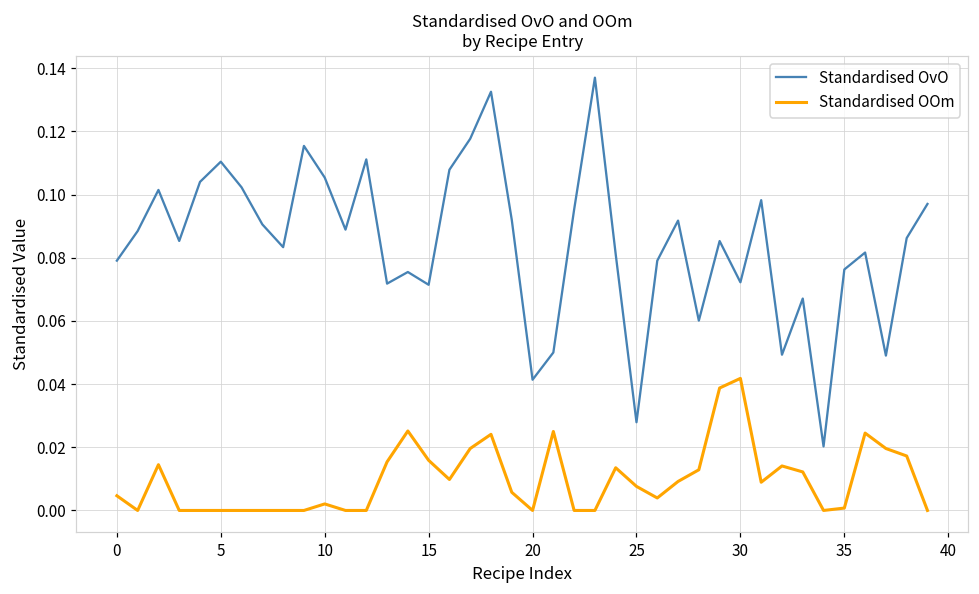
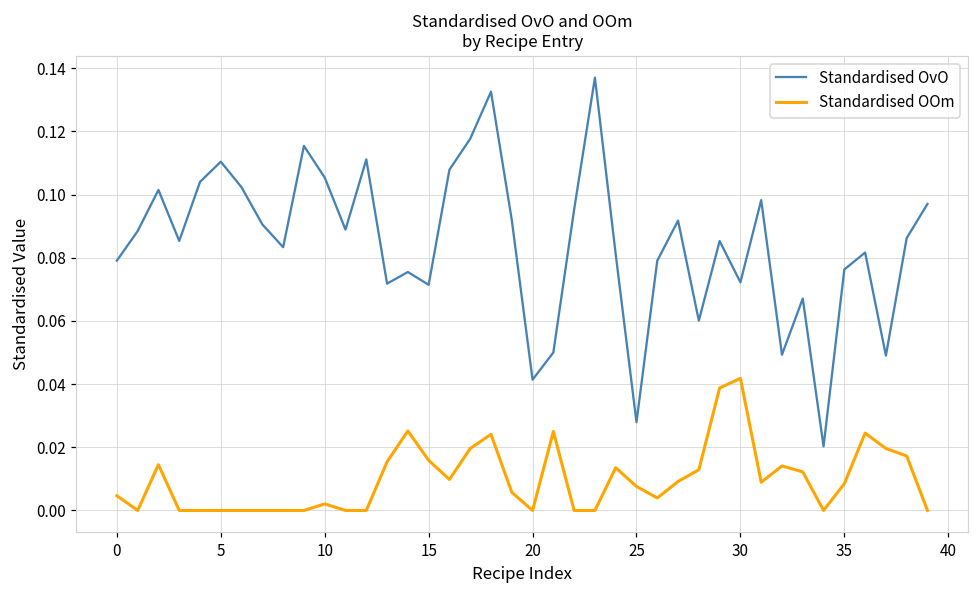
  {
    "Standardised OvO": {
      "0": 0.079,
      "5": 0.110,
      "10": 0.105,
      "15": 0.071,
      "20": 0.041,
      "25": 0.028,
      "30": 0.072,
      "35": 0.076
    },
    "Standardised OOm": {
      "0": 0.005,
      "5": 0.000,
      "10": 0.002,
      "15": 0.016,
      "20": 0.000,
      "25": 0.008,
      "30": 0.042,
-     "35": 0.001
+     "35": 0.008
    }
  }
